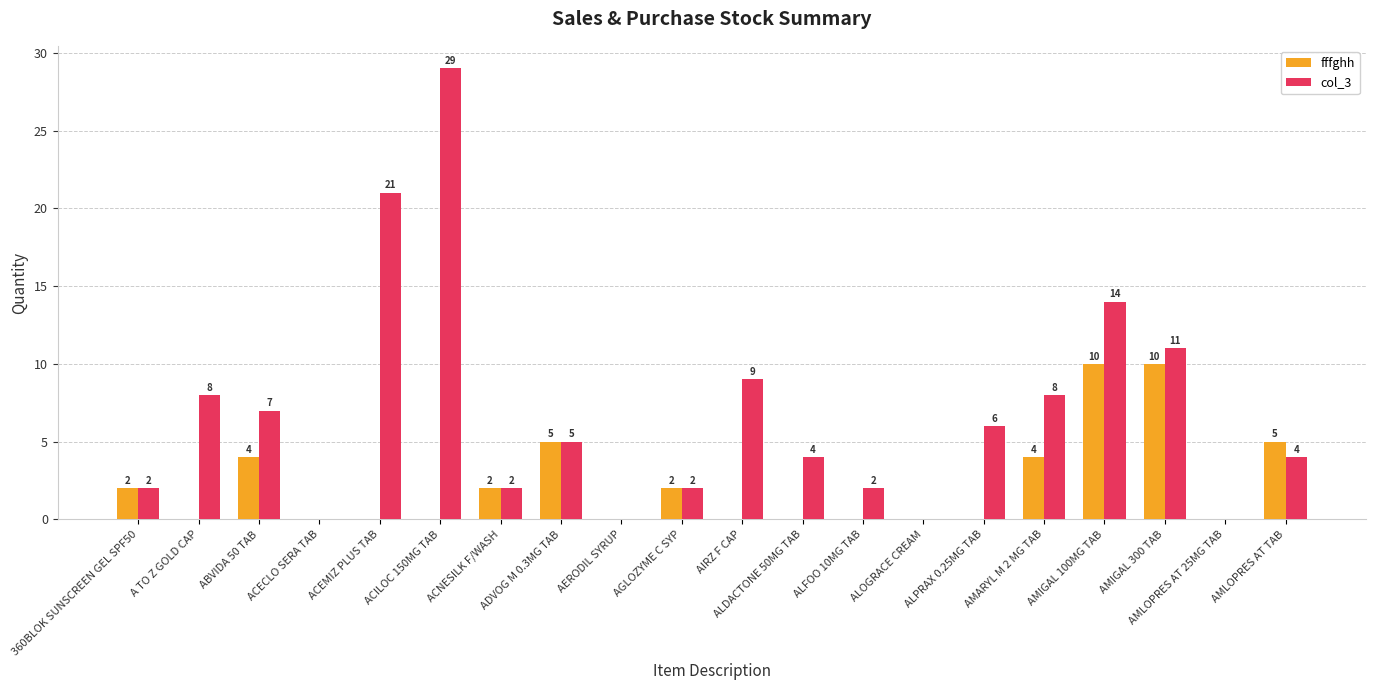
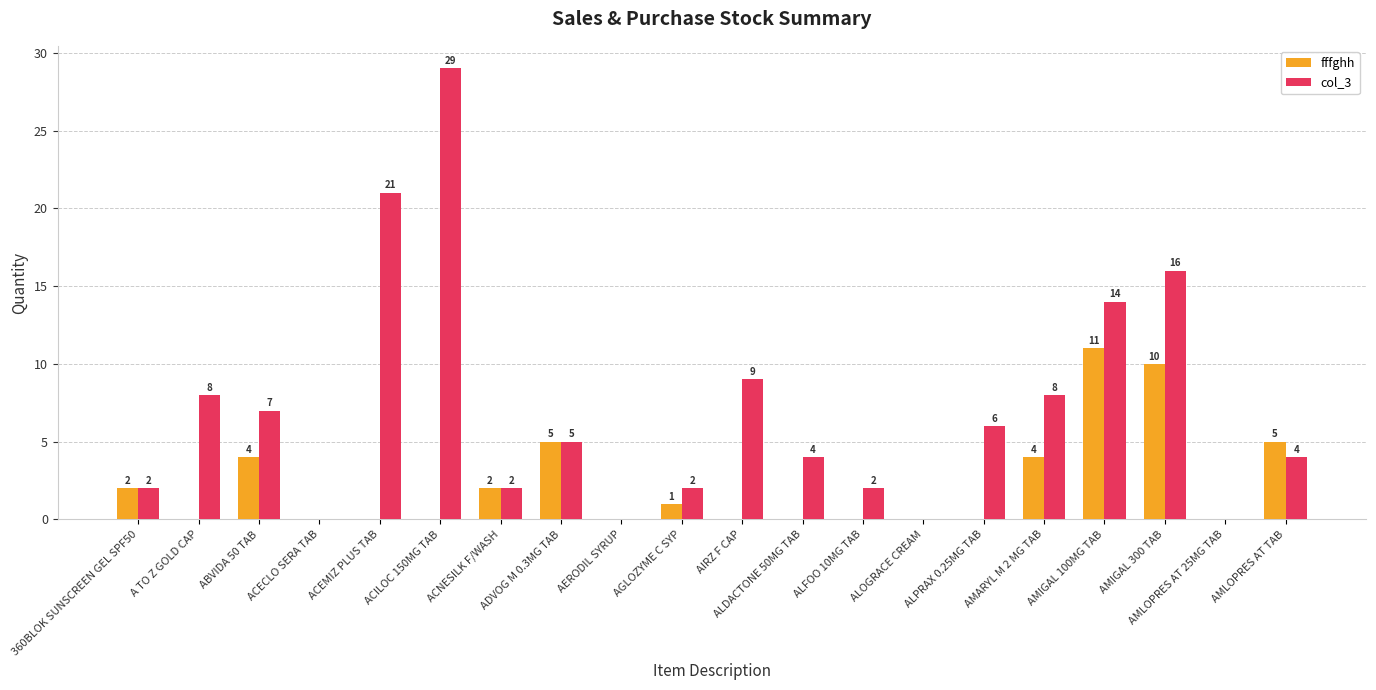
  {
    "fffghh": {
      "360BLOK SUNSCREEN GEL SPF50": 2,
      "ABVIDA 50 TAB": 4,
      "ACNESILK F/WASH": 2,
      "ADVOG M 0.3MG TAB": 5,
-     "AGLOZYME C SYP": 2,
+     "AGLOZYME C SYP": 1,
      "AMARYL M 2 MG TAB": 4,
-     "AMIGAL 100MG TAB": 10,
+     "AMIGAL 100MG TAB": 11,
      "AMIGAL 300 TAB": 10,
      "AMLOPRES AT TAB": 5
    },
    "col_3": {
      "360BLOK SUNSCREEN GEL SPF50": 2,
      "A TO Z GOLD CAP": 8,
      "ABVIDA 50 TAB": 7,
      "ACEMIZ PLUS TAB": 21,
      "ACILOC 150MG TAB": 29,
      "ACNESILK F/WASH": 2,
      "ADVOG M 0.3MG TAB": 5,
      "AGLOZYME C SYP": 2,
      "AIRZ F CAP": 9,
      "ALDACTONE 50MG TAB": 4,
      "ALFOO 10MG TAB": 2,
      "ALPRAX 0.25MG TAB": 6,
      "AMARYL M 2 MG TAB": 8,
      "AMIGAL 100MG TAB": 14,
-     "AMIGAL 300 TAB": 11,
+     "AMIGAL 300 TAB": 16,
      "AMLOPRES AT TAB": 4
    }
  }
